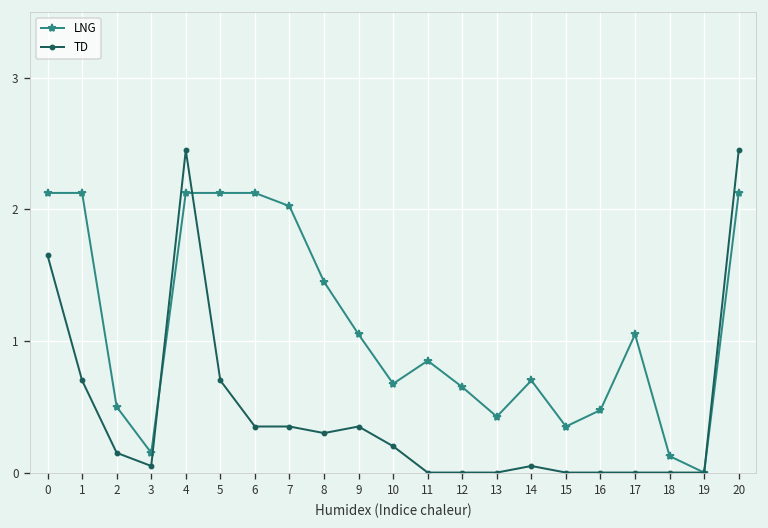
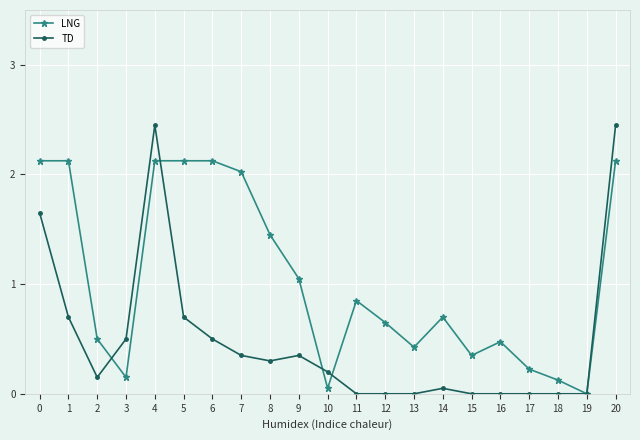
  {
    "LNG": {
      "0": 2.13,
      "1": 2.13,
      "2": 0.50,
      "3": 0.15,
      "4": 2.13,
      "5": 2.13,
      "6": 2.13,
      "7": 2.03,
      "8": 1.45,
      "9": 1.05,
-     "10": 0.68,
+     "10": 0.05,
      "11": 0.85,
      "12": 0.65,
      "13": 0.43,
      "14": 0.70,
      "15": 0.35,
      "16": 0.48,
-     "17": 1.05,
+     "17": 0.23,
      "18": 0.13,
      "20": 2.13
    },
    "TD": {
      "0": 1.65,
      "1": 0.70,
      "2": 0.15,
-     "3": 0.05,
+     "3": 0.50,
      "4": 2.45,
      "5": 0.70,
-     "6": 0.35,
+     "6": 0.50,
      "7": 0.35,
      "8": 0.30,
      "9": 0.35,
      "10": 0.20,
      "11": 0.00,
      "12": 0.00,
      "13": 0.00,
      "14": 0.05,
      "15": 0.00,
      "16": 0.00,
      "17": 0.00,
      "18": 0.00,
      "20": 2.45
    }
  }
